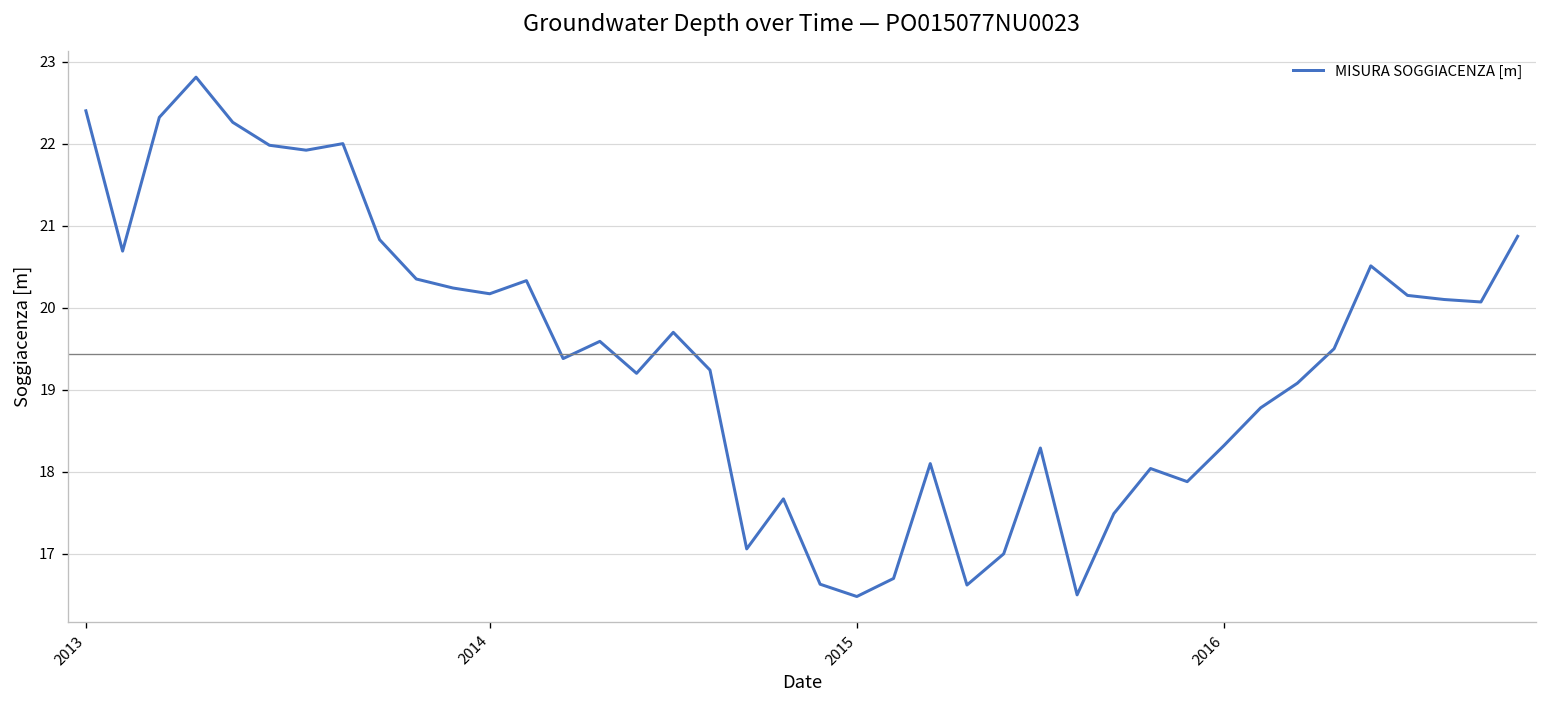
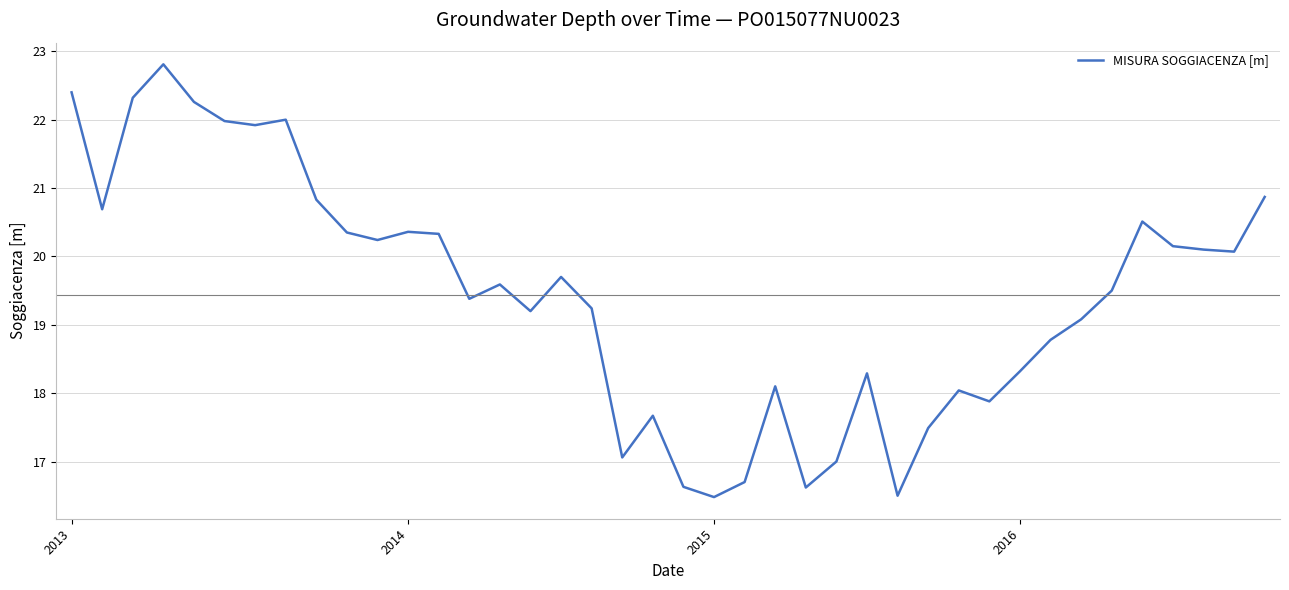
  {
    "2013": 22.4,
-   "2014": 20.2,
+   "2014": 20.4,
    "2015": 16.5,
    "2016": 18.3
  }
